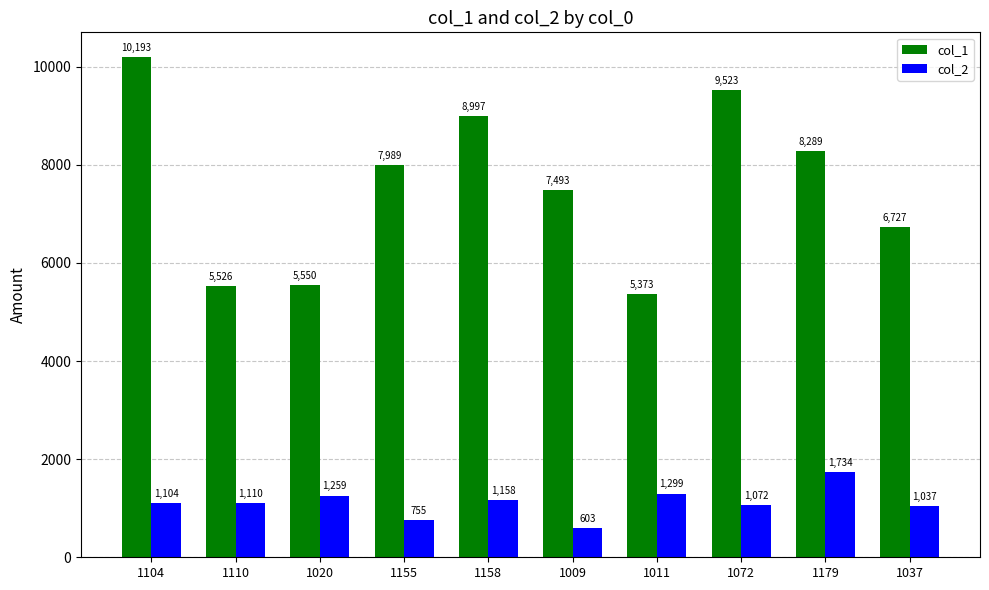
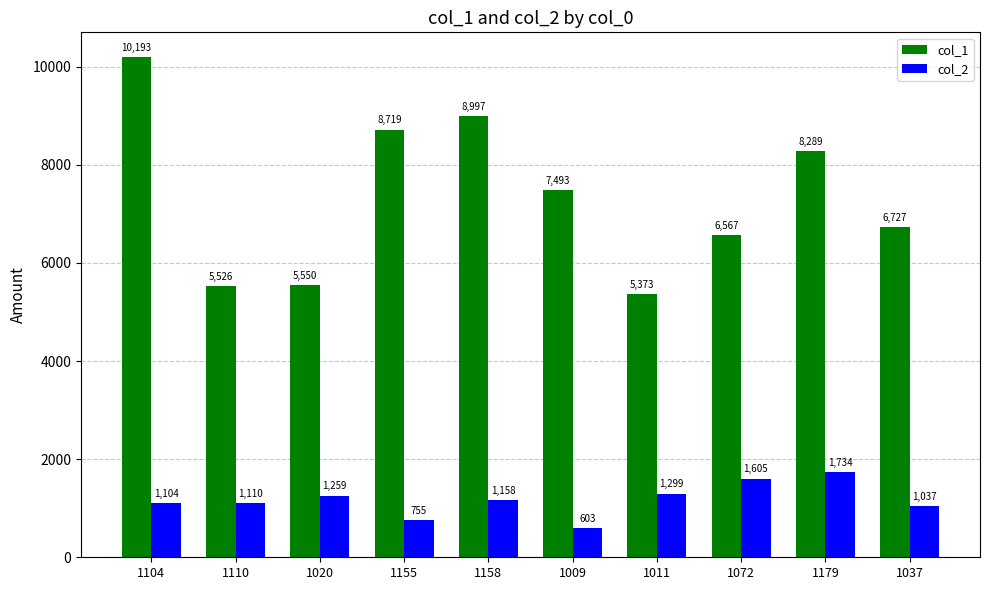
  {
    "col_1": {
      "1104": "10,193",
      "1110": "5,526",
      "1020": "5,550",
-     "1155": "7,989",
+     "1155": "8,719",
      "1158": "8,997",
      "1009": "7,493",
      "1011": "5,373",
-     "1072": "9,523",
+     "1072": "6,567",
      "1179": "8,289",
      "1037": "6,727"
    },
    "col_2": {
      "1104": "1,104",
      "1110": "1,110",
      "1020": "1,259",
      "1155": "755",
      "1158": "1,158",
      "1009": "603",
      "1011": "1,299",
-     "1072": "1,072",
+     "1072": "1,605",
      "1179": "1,734",
      "1037": "1,037"
    }
  }
